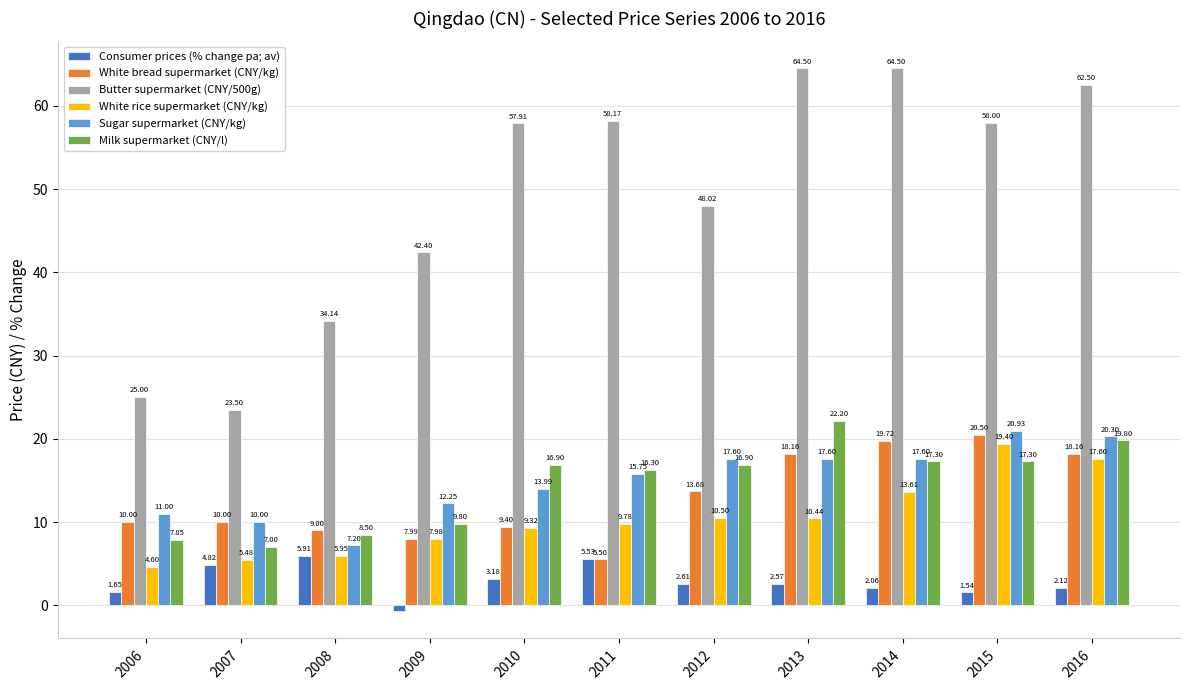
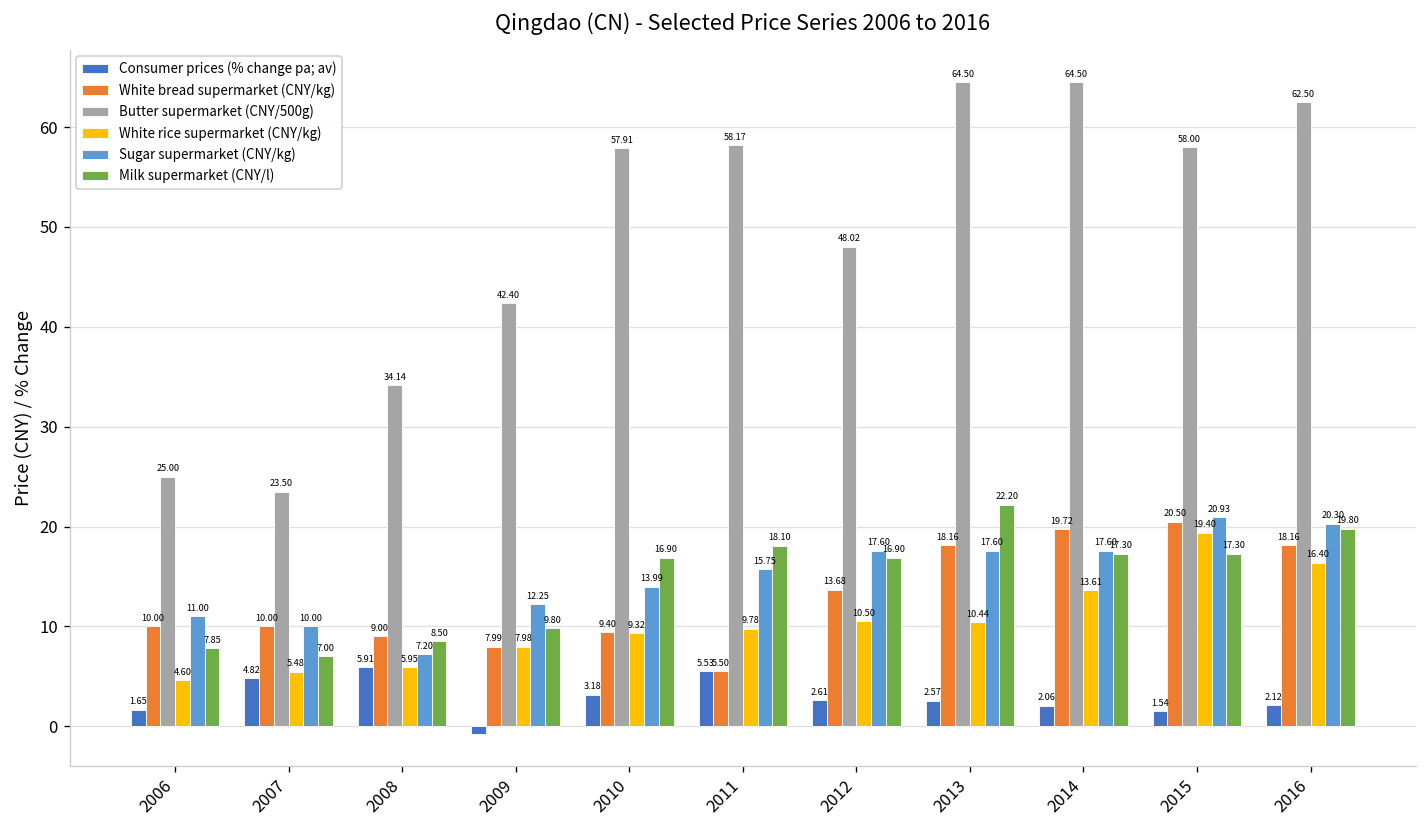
  {
    "White bread supermarket (CNY/kg)": {
      "2006": 10.00,
      "2007": 10.00,
      "2008": 9.00,
      "2009": 7.99,
      "2010": 9.40,
      "2012": 13.68,
      "2013": 18.16,
      "2014": 19.72,
      "2015": 20.50,
      "2016": 18.16
    },
    "Butter supermarket (CNY/500g)": {
      "2006": 25.00,
      "2007": 23.50,
      "2008": 34.14,
      "2009": 42.40,
      "2010": 57.91,
      "2011": 58.17,
      "2012": 48.02,
      "2013": 64.50,
      "2014": 64.50,
      "2015": 58.00,
      "2016": 62.50
    },
    "White rice supermarket (CNY/kg)": {
      "2006": 4.60,
      "2007": 5.48,
      "2008": 5.95,
      "2009": 7.98,
      "2010": 9.32,
      "2011": 9.78,
      "2012": 10.50,
      "2013": 10.44,
      "2014": 13.61,
      "2015": 19.40,
-     "2016": 17.60
+     "2016": 16.40
    },
    "Milk supermarket (CNY/l)": {
      "2006": 7.85,
      "2007": 7.00,
      "2008": 8.50,
      "2009": 9.80,
      "2010": 16.90,
-     "2011": 16.30,
+     "2011": 18.10,
      "2012": 16.90,
      "2013": 22.20,
      "2015": 17.30
    }
  }
